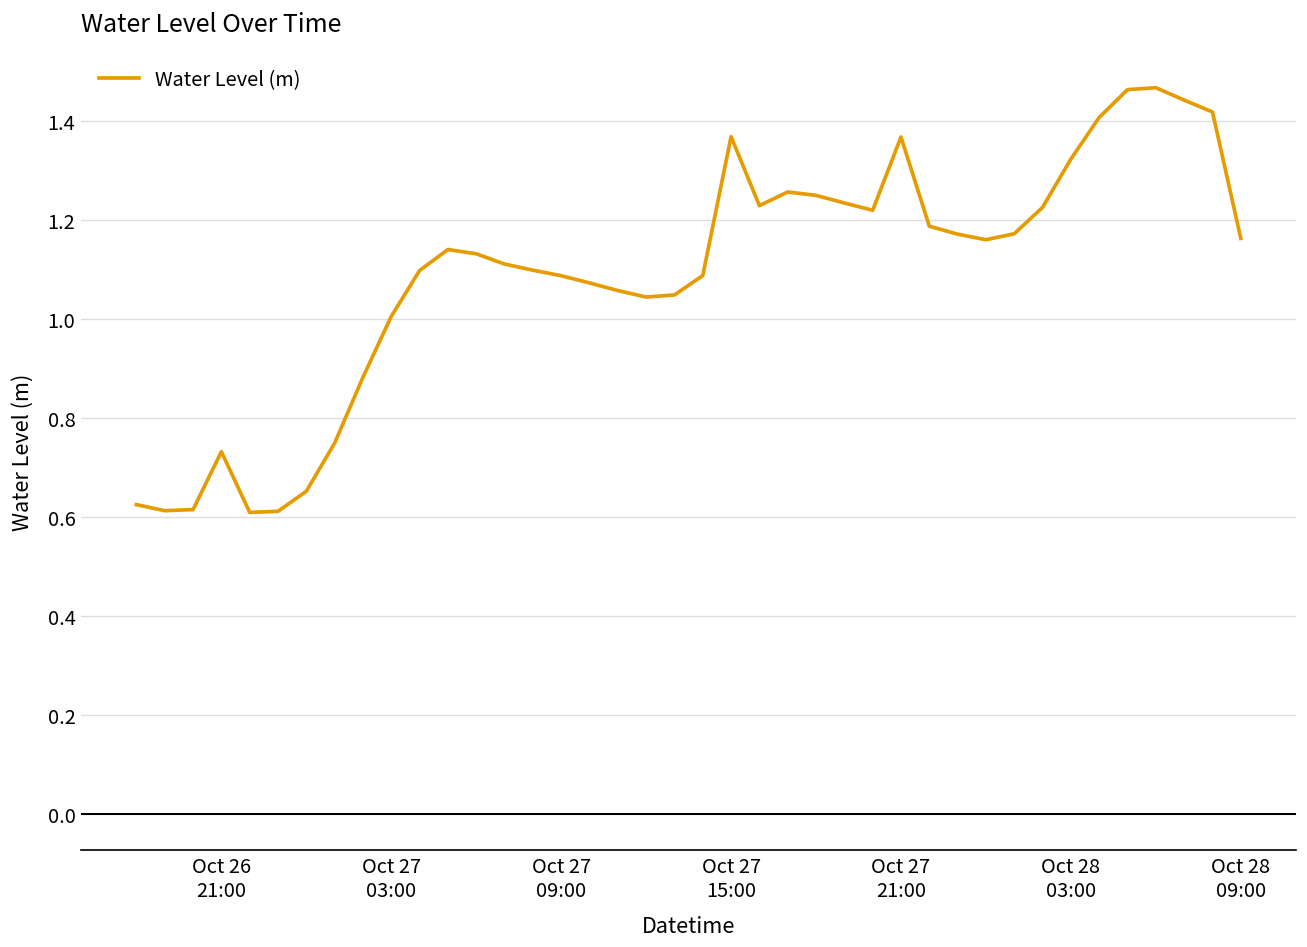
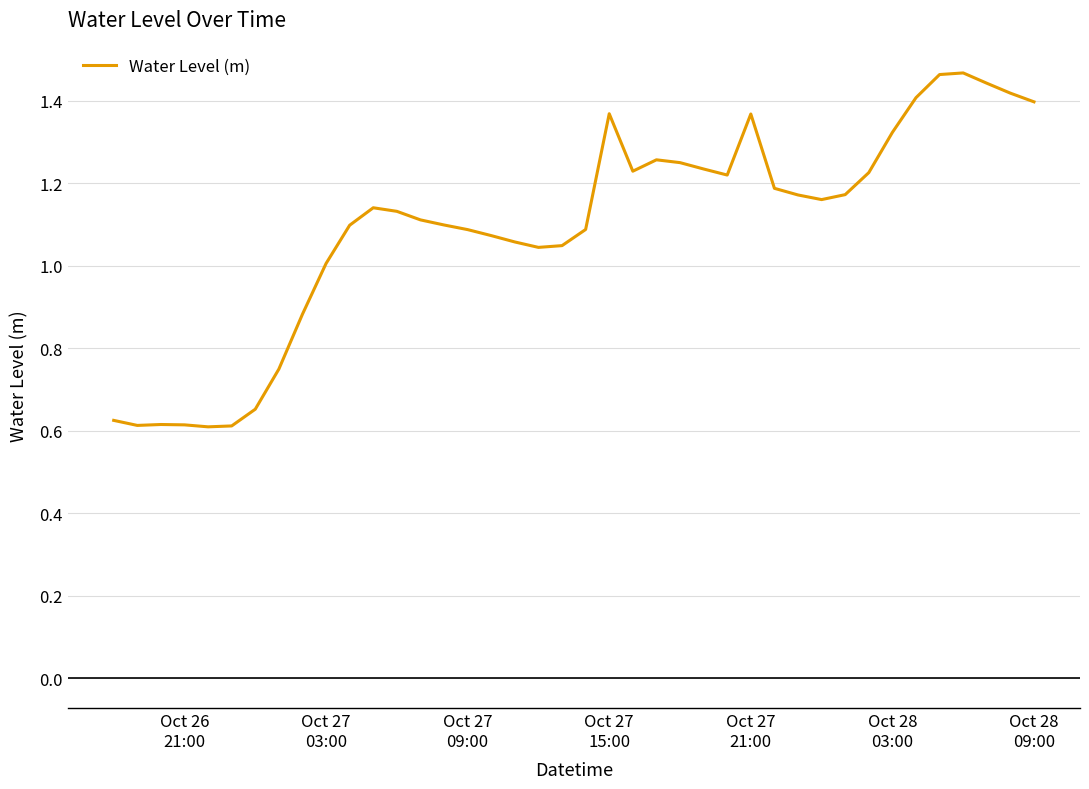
  {
-   "Oct 26 21:00": 0.73,
+   "Oct 26 21:00": 0.61,
    "Oct 27 03:00": 1.01,
    "Oct 27 09:00": 1.09,
    "Oct 27 15:00": 1.37,
    "Oct 27 21:00": 1.37,
    "Oct 28 03:00": 1.32,
-   "Oct 28 09:00": 1.16
+   "Oct 28 09:00": 1.40
  }
